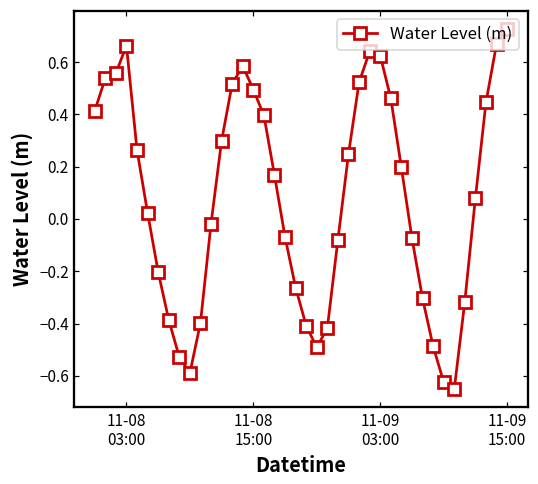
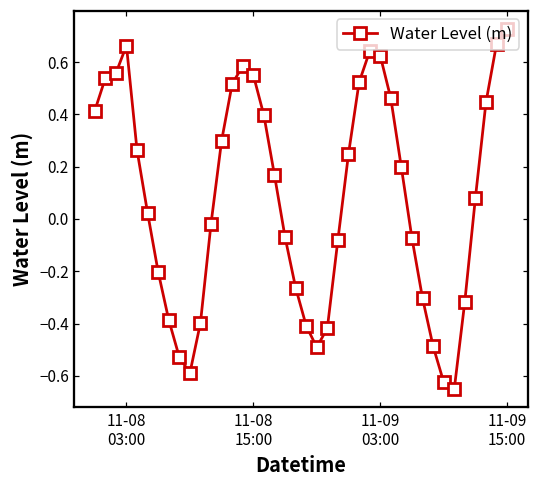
  {
    "11-08 03:00": 0.66,
-   "11-08 15:00": 0.49,
+   "11-08 15:00": 0.55,
    "11-09 03:00": 0.62
  }
